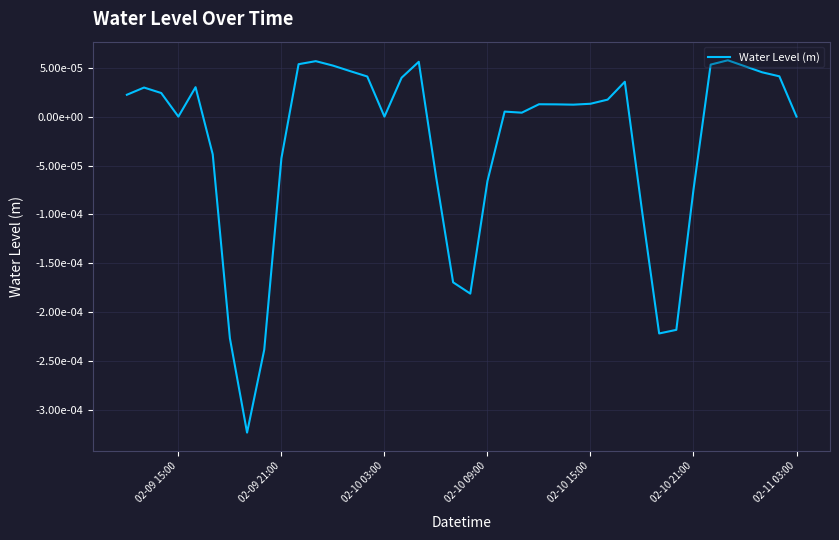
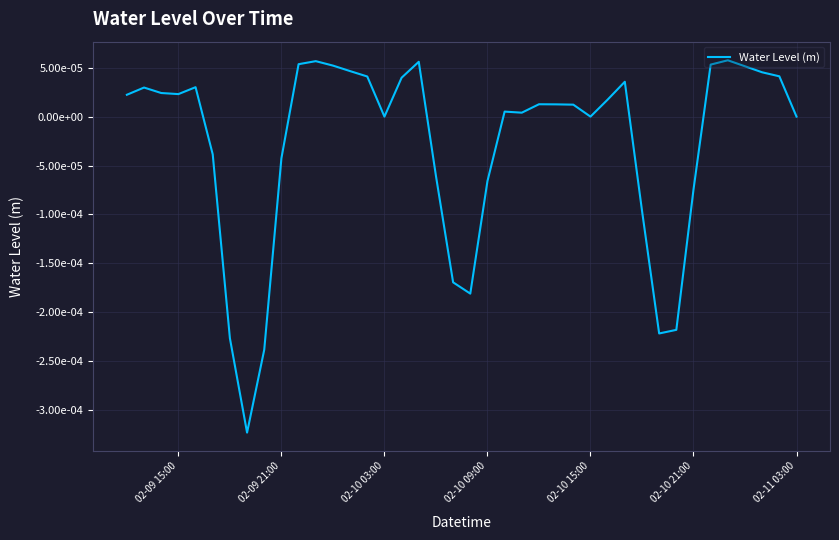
  {
-   "02-09 15:00": 0.00000,
+   "02-09 15:00": 0.00002,
    "02-09 21:00": -0.00004,
    "02-10 03:00": 0.00000,
    "02-10 09:00": -0.00007,
-   "02-10 15:00": 0.00001,
+   "02-10 15:00": 0.00000,
    "02-10 21:00": -0.00007,
    "02-11 03:00": 0.00000
  }
